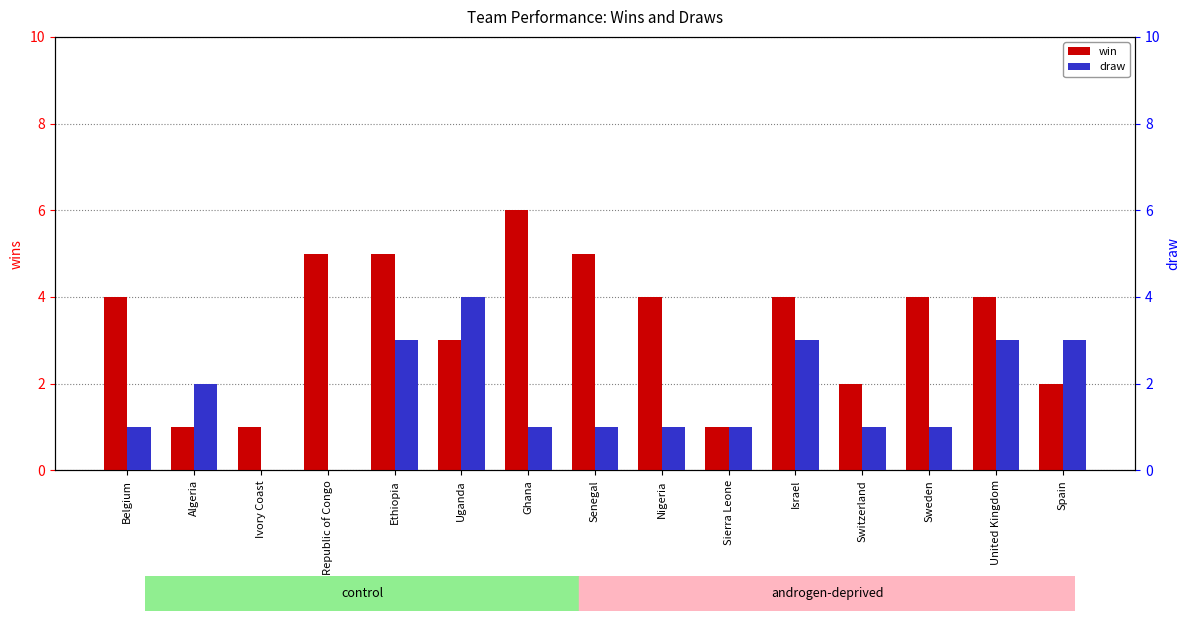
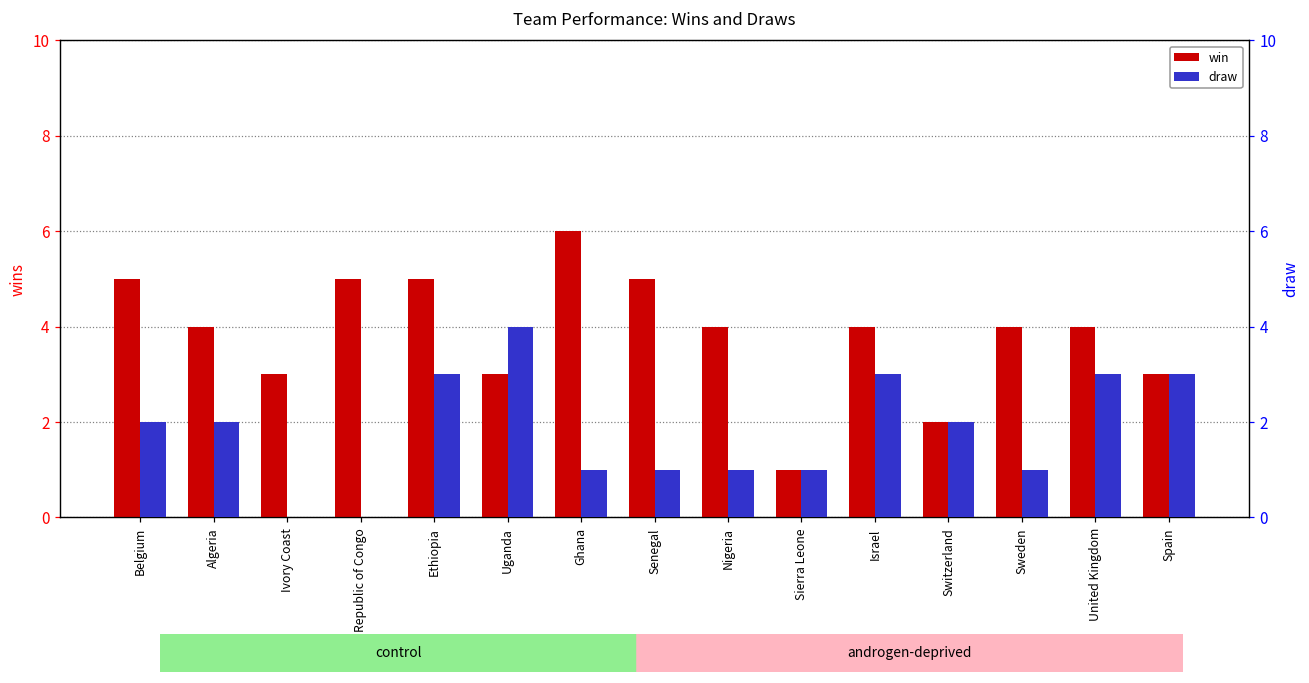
  {
    "win": {
-     "Belgium": 4,
-     "Algeria": 1,
-     "Ivory Coast": 1,
+     "Belgium": 5,
+     "Algeria": 4,
+     "Ivory Coast": 3,
      "Republic of Congo": 5,
      "Ethiopia": 5,
      "Uganda": 3,
      "Ghana": 6,
      "Senegal": 5,
      "Nigeria": 4,
      "Sierra Leone": 1,
      "Israel": 4,
      "Switzerland": 2,
      "Sweden": 4,
      "United Kingdom": 4,
-     "Spain": 2
+     "Spain": 3
    },
    "draw": {
-     "Belgium": 1,
+     "Belgium": 2,
      "Algeria": 2,
      "Ivory Coast": 0,
      "Republic of Congo": 0,
      "Ethiopia": 3,
      "Uganda": 4,
      "Ghana": 1,
      "Senegal": 1,
      "Nigeria": 1,
      "Sierra Leone": 1,
      "Israel": 3,
-     "Switzerland": 1,
+     "Switzerland": 2,
      "Sweden": 1,
      "United Kingdom": 3,
      "Spain": 3
    }
  }
